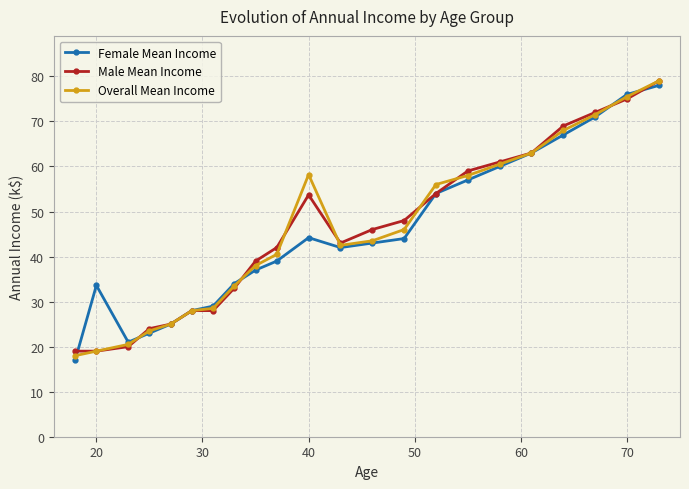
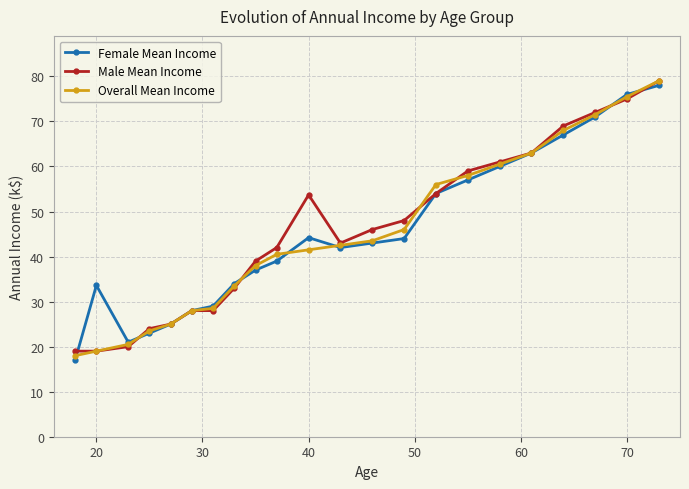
  {
    "Female Mean Income": {
      "20": 34,
      "40": 44
    },
    "Male Mean Income": {
      "40": 54
    },
    "Overall Mean Income": {
-     "40": 58
+     "40": 42
    }
  }
